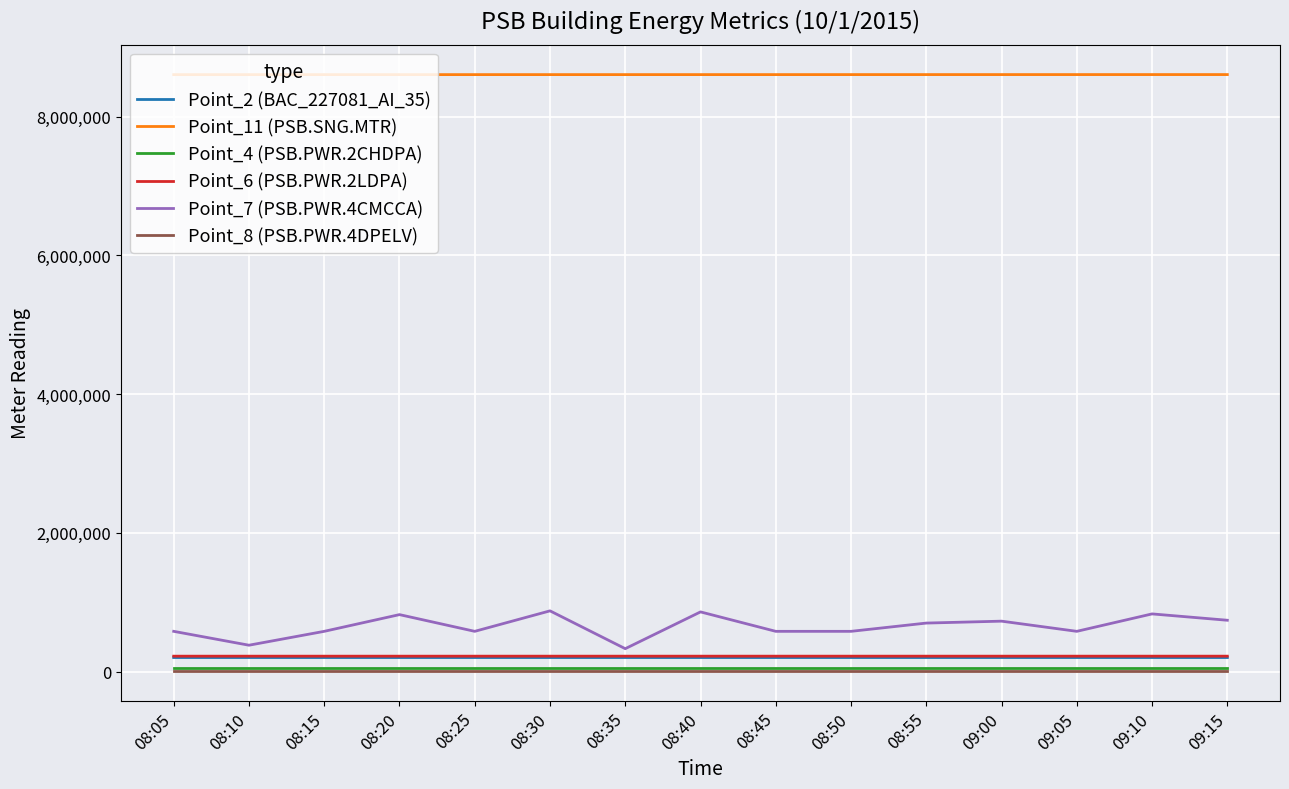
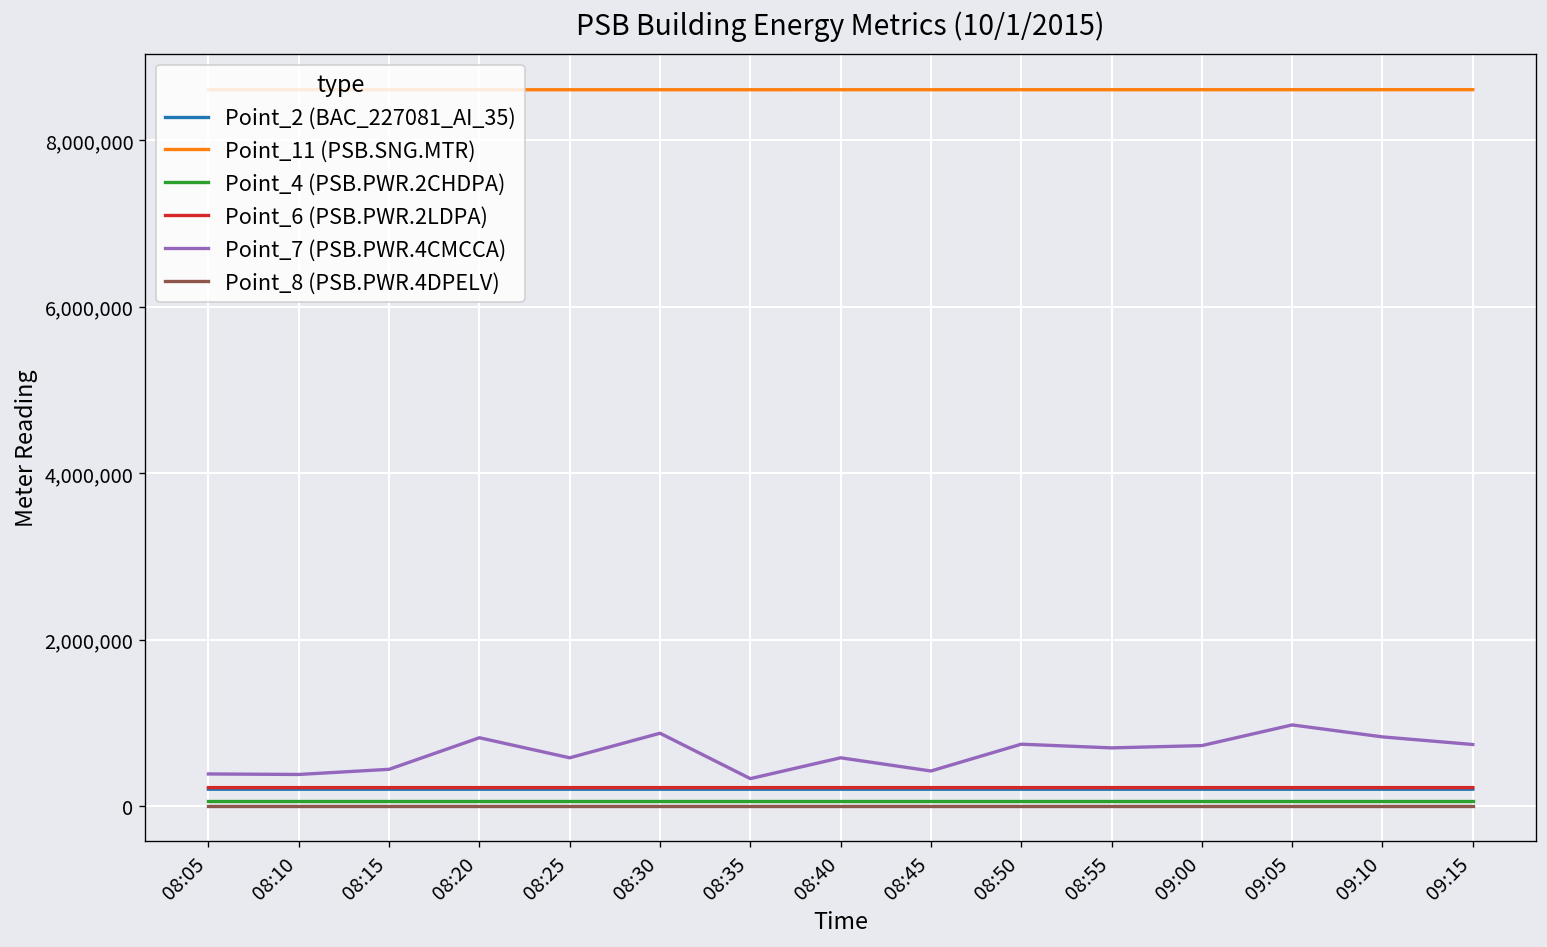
  {
    "Point_11 (PSB.SNG.MTR)": {
      "08:25": "8,600,000",
      "08:30": "8,600,000",
      "08:35": "8,600,000",
      "08:40": "8,600,000",
      "08:45": "8,600,000",
      "08:50": "8,600,000",
      "08:55": "8,600,000",
      "09:00": "8,600,000",
      "09:05": "8,600,000",
      "09:10": "8,600,000",
      "09:15": "8,600,000"
    },
    "Point_4 (PSB.PWR.2CHDPA)": {
      "08:05": "100,000",
      "08:10": "100,000",
      "08:15": "100,000",
      "08:20": "100,000",
      "08:25": "100,000",
      "08:30": "100,000",
      "08:35": "100,000",
      "08:40": "100,000",
      "08:45": "100,000",
      "08:50": "100,000",
      "08:55": "100,000",
      "09:00": "100,000",
      "09:05": "100,000",
      "09:10": "100,000",
      "09:15": "100,000"
    },
    "Point_7 (PSB.PWR.4CMCCA)": {
-     "08:05": "600,000",
+     "08:05": "400,000",
      "08:10": "400,000",
-     "08:15": "600,000",
+     "08:15": "400,000",
      "08:20": "800,000",
      "08:25": "600,000",
      "08:30": "900,000",
      "08:35": "300,000",
-     "08:40": "900,000",
-     "08:45": "600,000",
-     "08:50": "600,000",
+     "08:40": "600,000",
+     "08:45": "400,000",
+     "08:50": "700,000",
      "08:55": "700,000",
      "09:00": "700,000",
-     "09:05": "600,000",
+     "09:05": "1,000,000",
      "09:10": "800,000",
      "09:15": "700,000"
    },
    "Point_8 (PSB.PWR.4DPELV)": {
      "08:05": "0",
      "08:10": "0",
      "08:15": "0",
      "08:20": "0",
      "08:25": "0",
      "08:30": "0",
      "08:35": "0",
      "08:40": "0",
      "08:45": "0",
      "08:50": "0",
      "08:55": "0",
      "09:00": "0",
      "09:05": "0",
      "09:10": "0",
      "09:15": "0"
    }
  }
